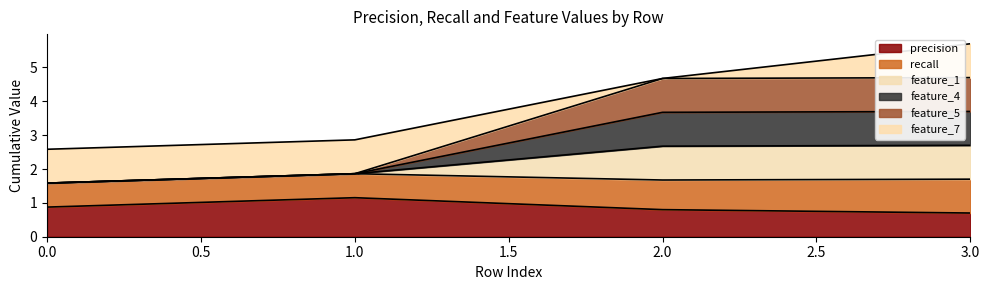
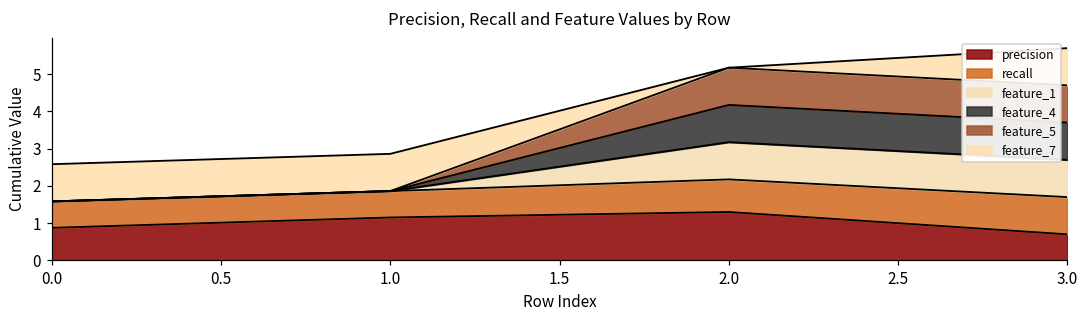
  {
    "precision": {
      "0.0": 0.9,
      "1.0": 1.2,
-     "2.0": 0.8,
+     "2.0": 1.3,
      "3.0": 0.7
    },
    "feature_4": {
      "2.0": 1.0,
      "3.0": 1.0
    }
  }
